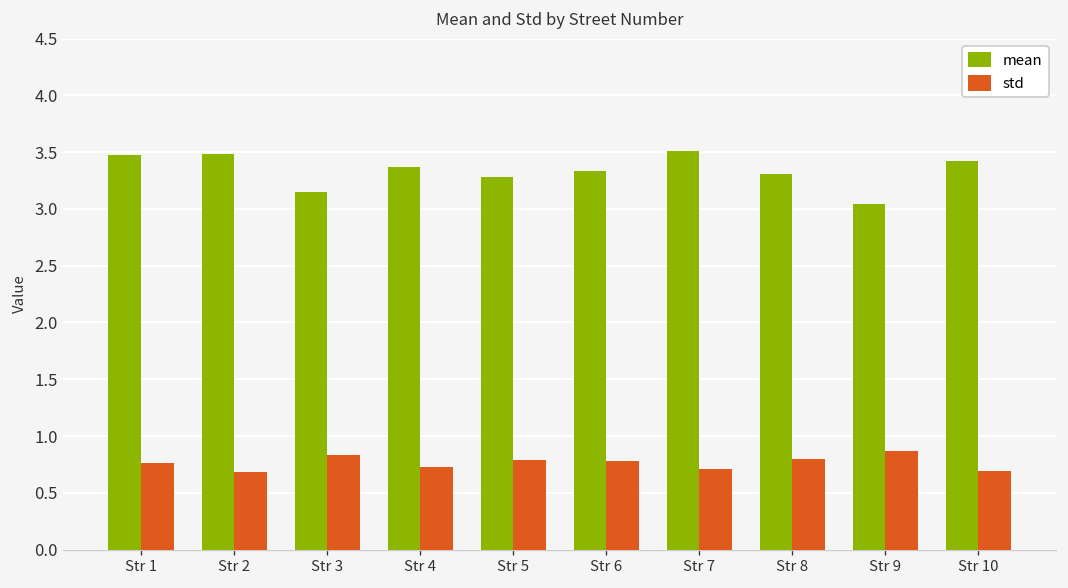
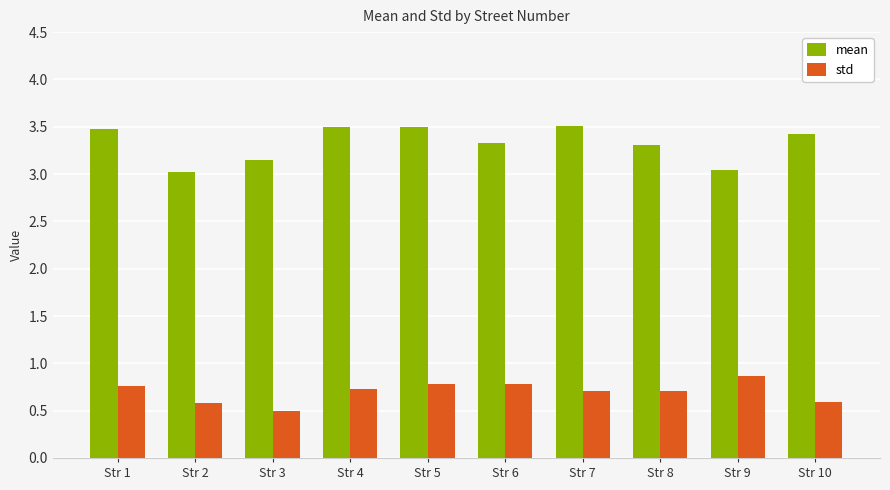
  {
    "mean": {
      "Str 1": 3.5,
-     "Str 2": 3.5,
+     "Str 2": 3.0,
      "Str 3": 3.1,
-     "Str 4": 3.4,
-     "Str 5": 3.3,
+     "Str 4": 3.5,
+     "Str 5": 3.5,
      "Str 6": 3.3,
      "Str 7": 3.5,
      "Str 8": 3.3,
      "Str 9": 3.0,
      "Str 10": 3.4
    },
    "std": {
      "Str 1": 0.8,
-     "Str 2": 0.7,
-     "Str 3": 0.8,
+     "Str 2": 0.6,
+     "Str 3": 0.5,
      "Str 4": 0.7,
      "Str 5": 0.8,
      "Str 6": 0.8,
      "Str 7": 0.7,
-     "Str 8": 0.8,
+     "Str 8": 0.7,
      "Str 9": 0.9,
-     "Str 10": 0.7
+     "Str 10": 0.6
    }
  }
